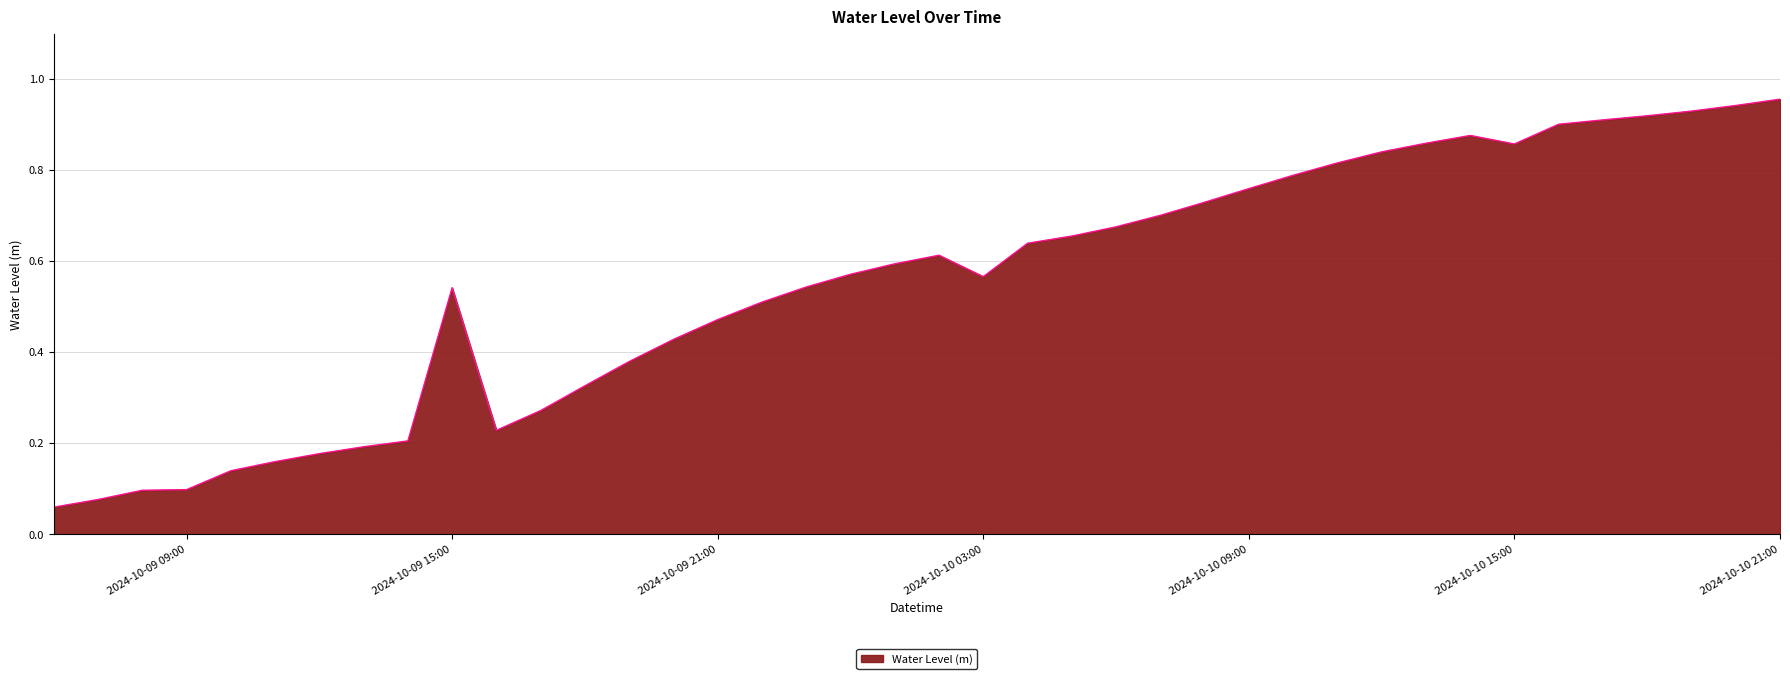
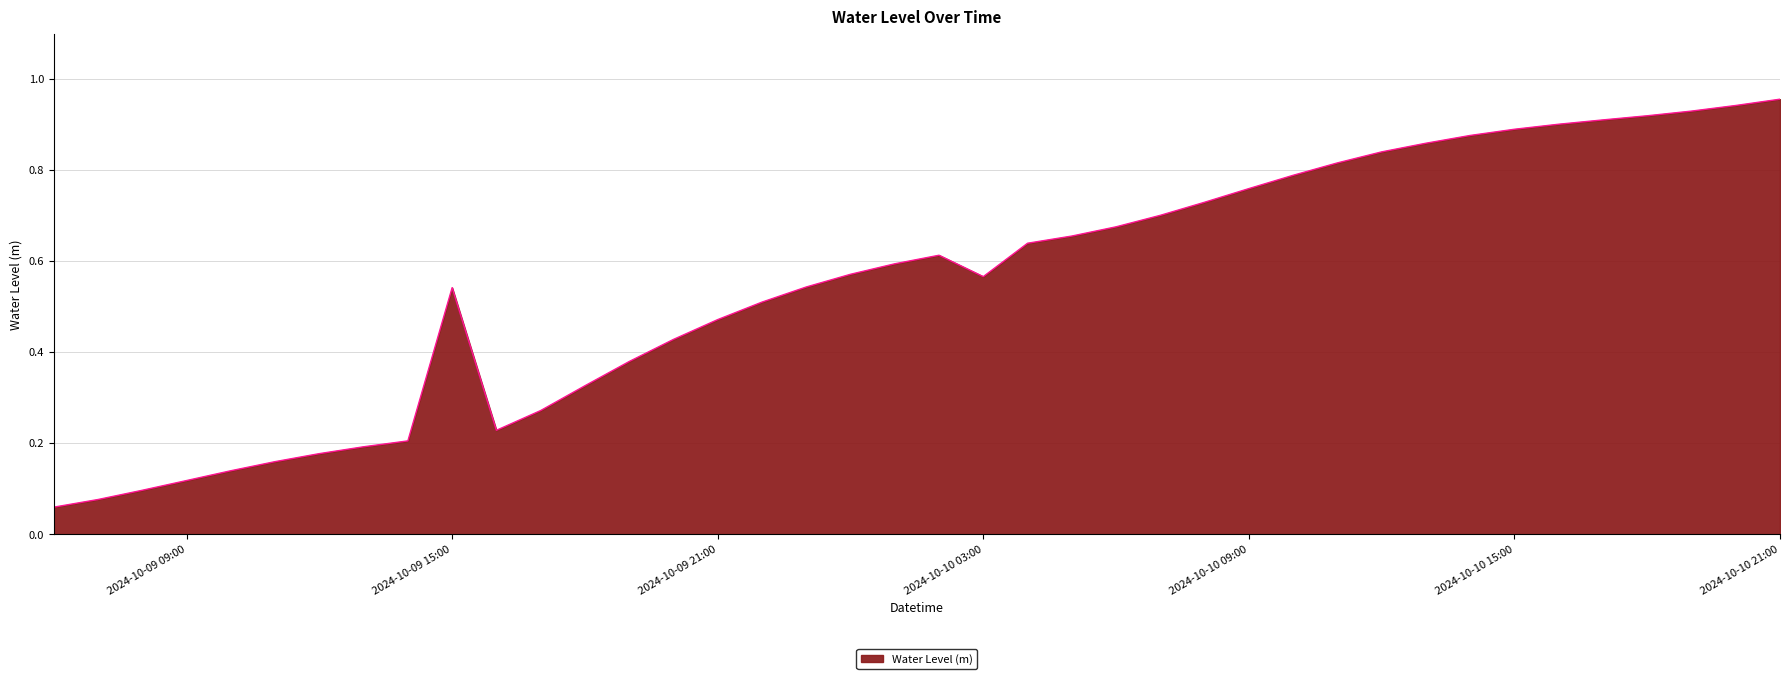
  {
-   "2024-10-09 09:00": 0.10,
+   "2024-10-09 09:00": 0.12,
    "2024-10-09 15:00": 0.54,
    "2024-10-09 21:00": 0.47,
    "2024-10-10 03:00": 0.57,
    "2024-10-10 09:00": 0.76,
-   "2024-10-10 15:00": 0.86,
+   "2024-10-10 15:00": 0.89,
    "2024-10-10 21:00": 0.96
  }
